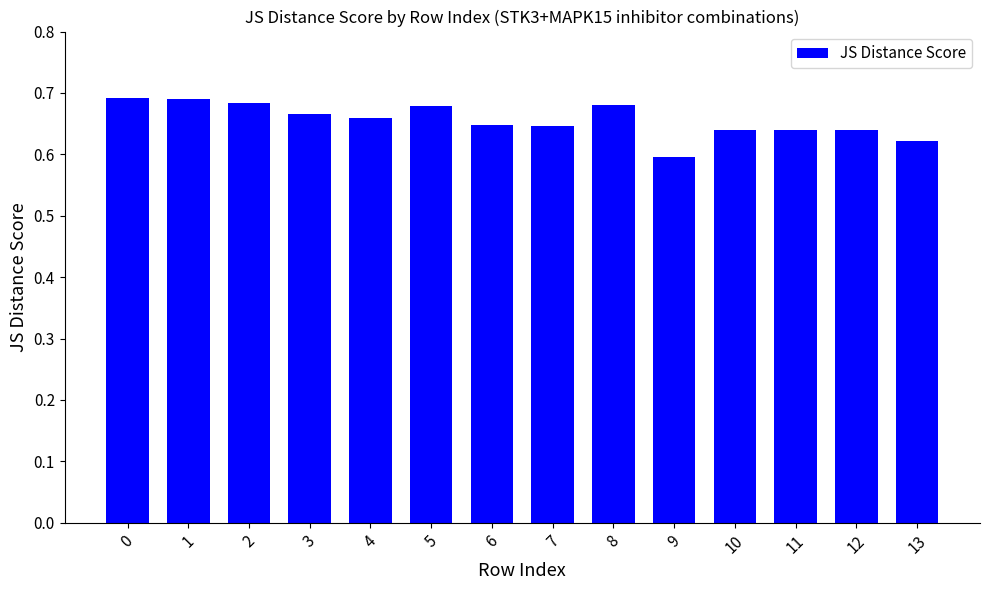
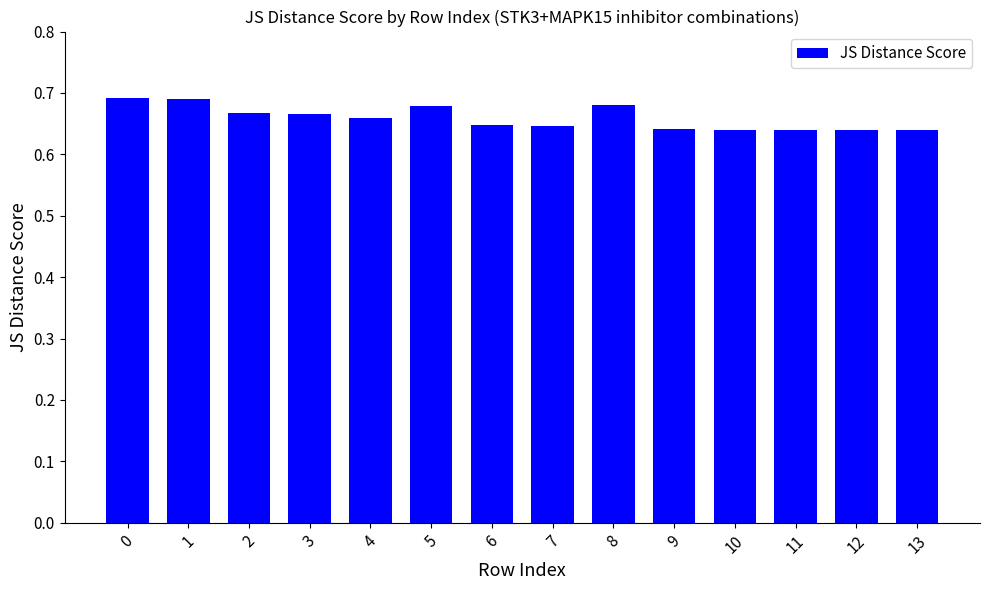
  {
    "0": 0.69,
    "1": 0.69,
-   "2": 0.68,
+   "2": 0.67,
    "3": 0.67,
    "4": 0.66,
    "5": 0.68,
    "6": 0.65,
    "7": 0.65,
    "8": 0.68,
-   "9": 0.60,
+   "9": 0.64,
    "10": 0.64,
    "11": 0.64,
    "12": 0.64,
-   "13": 0.62
+   "13": 0.64
  }
